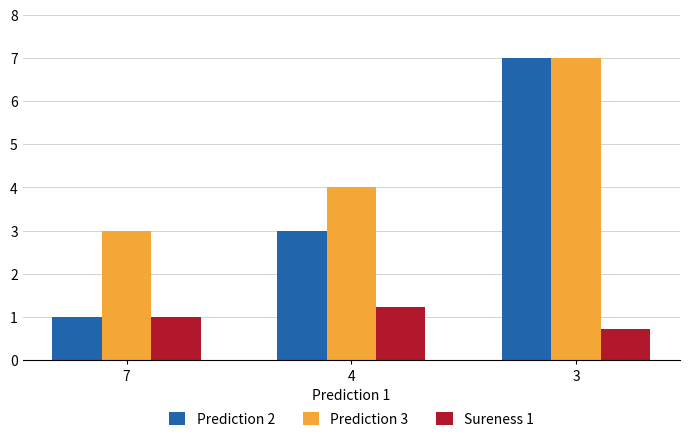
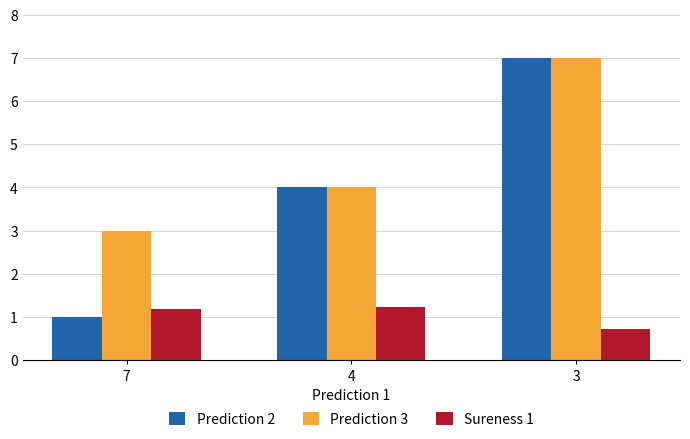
  {
    "Prediction 2": {
      "7": 1,
-     "4": 3,
+     "4": 4,
      "3": 7
    },
    "Prediction 3": {
      "7": 3.0,
      "4": 4.0,
      "3": 7.0
    },
    "Sureness 1": {
-     "7": 1.0,
+     "7": 1.2,
      "4": 1.2,
      "3": 0.7
    }
  }
